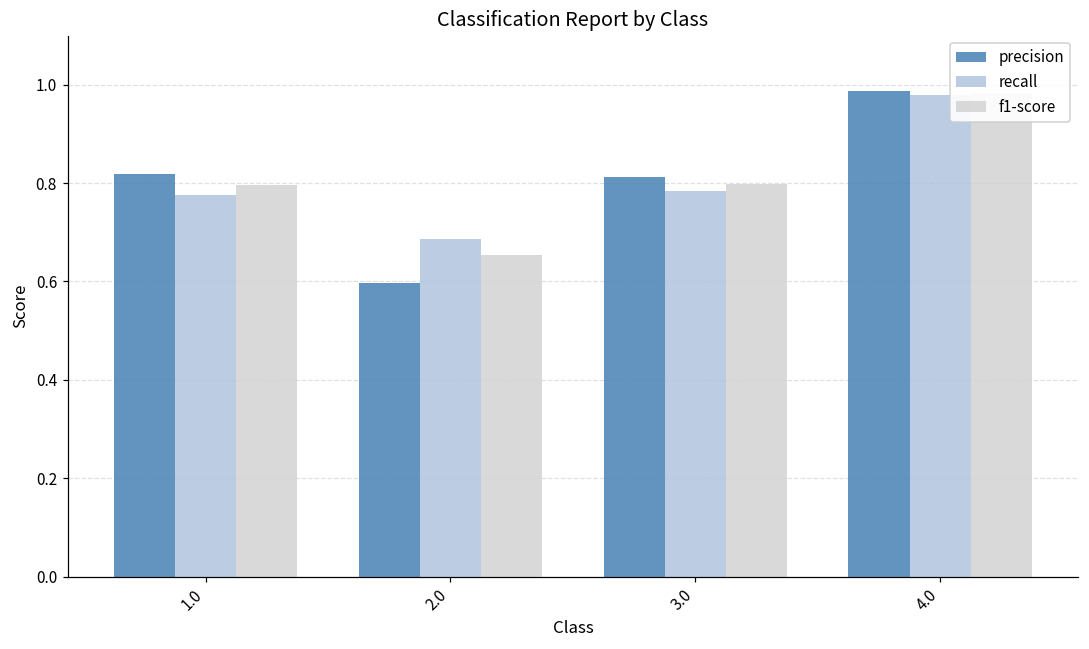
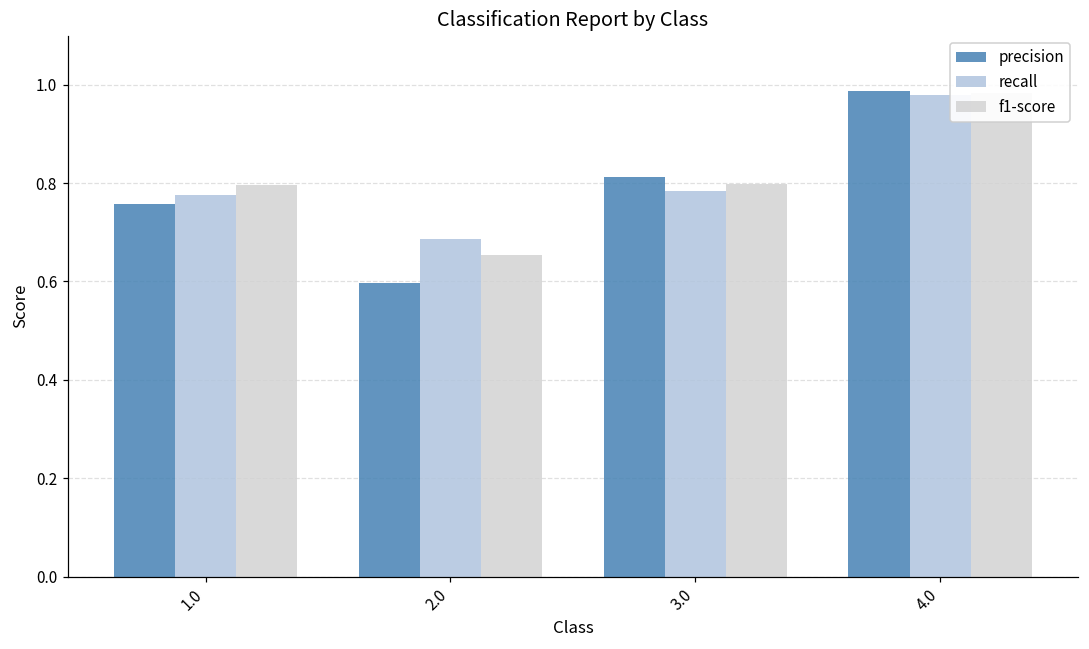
  {
    "precision": {
-     "1.0": 0.82,
+     "1.0": 0.76,
      "2.0": 0.60,
      "3.0": 0.81,
      "4.0": 0.99
    }
  }
